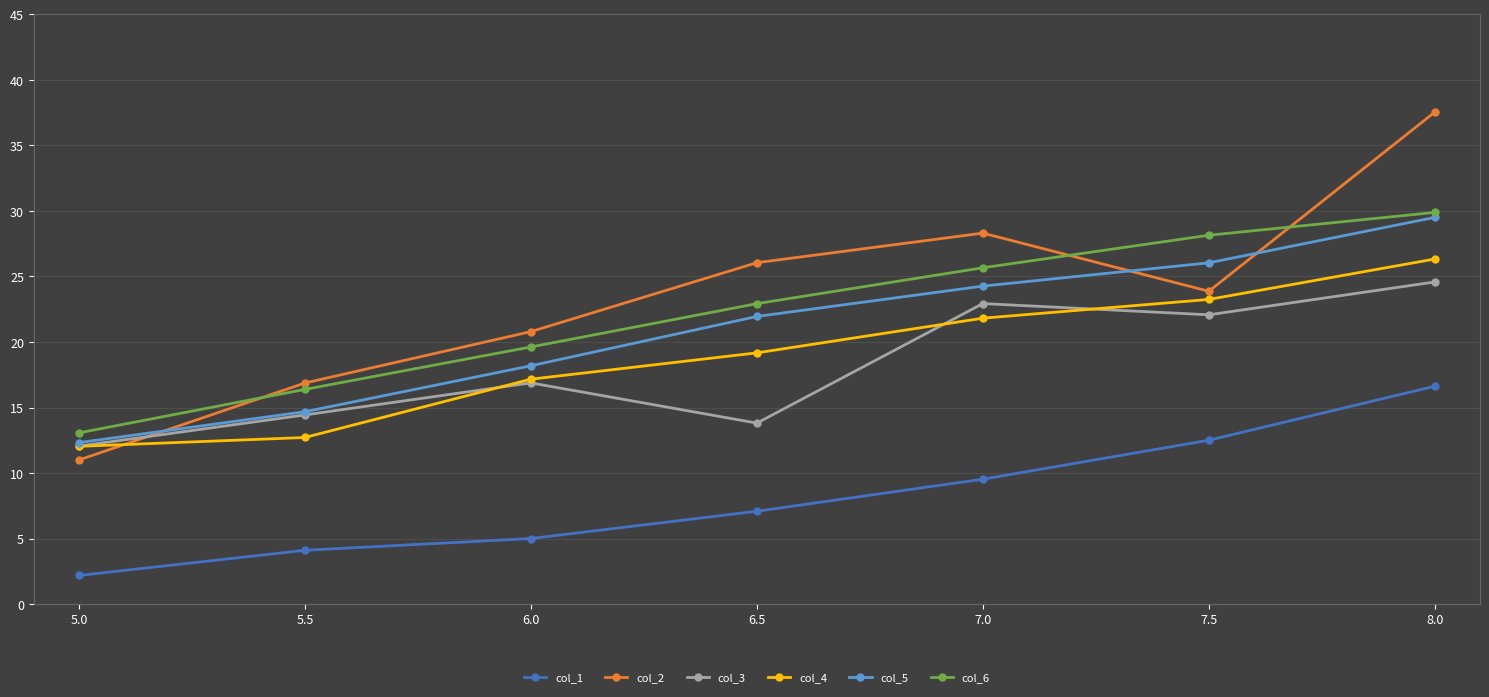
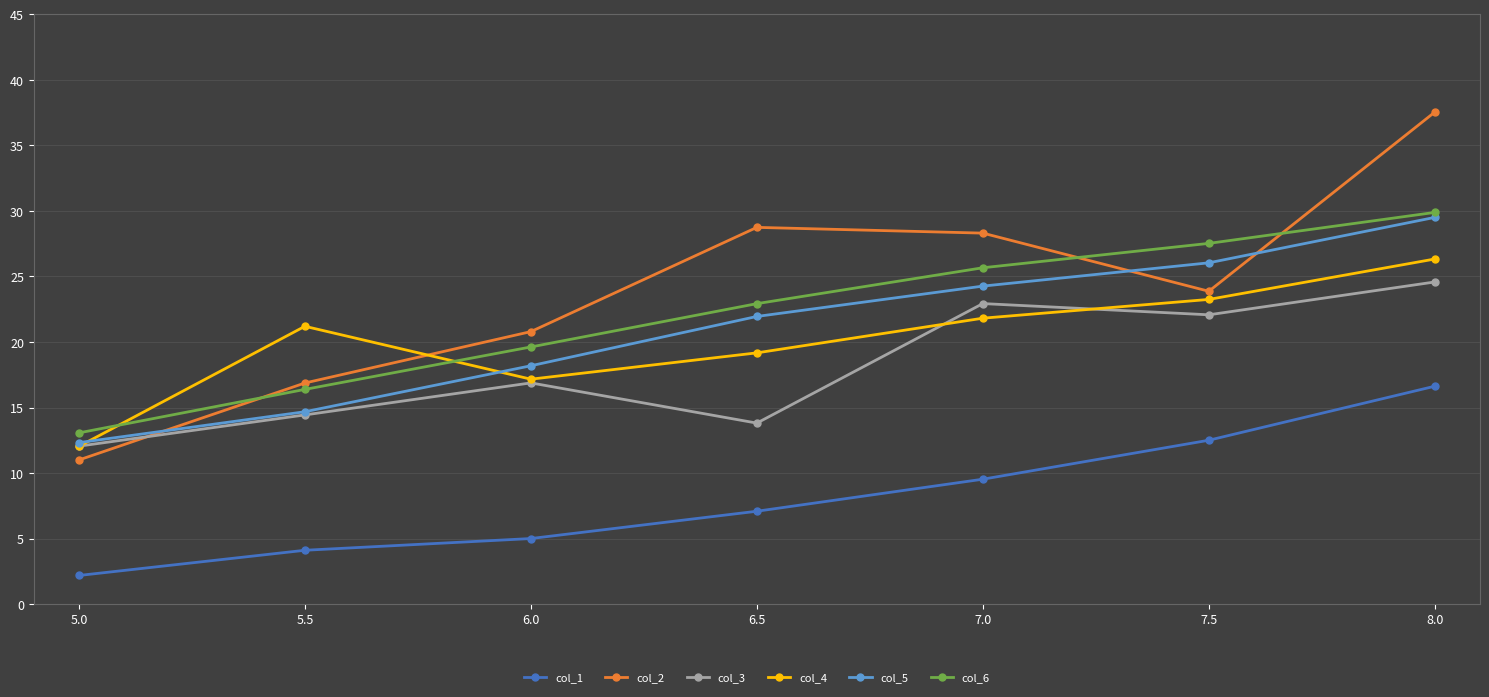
  {
    "col_2": {
      "5.0": 11.0,
      "5.5": 16.9,
      "6.0": 20.8,
-     "6.5": 26.1,
+     "6.5": 28.7,
      "7.0": 28.3,
      "7.5": 23.9,
      "8.0": 37.5
    },
    "col_3": {
      "5.5": 14.4,
      "6.0": 16.9,
      "6.5": 13.8,
      "7.0": 22.9,
      "7.5": 22.1,
      "8.0": 24.6
    },
    "col_4": {
-     "5.5": 12.7,
+     "5.5": 21.2,
      "6.0": 17.2,
      "6.5": 19.2,
      "7.0": 21.8,
      "7.5": 23.2,
      "8.0": 26.3
    },
    "col_6": {
      "5.0": 13.1,
      "5.5": 16.4,
      "6.0": 19.6,
      "6.5": 22.9,
      "7.0": 25.7,
-     "7.5": 28.1,
+     "7.5": 27.5,
      "8.0": 29.9
    }
  }
